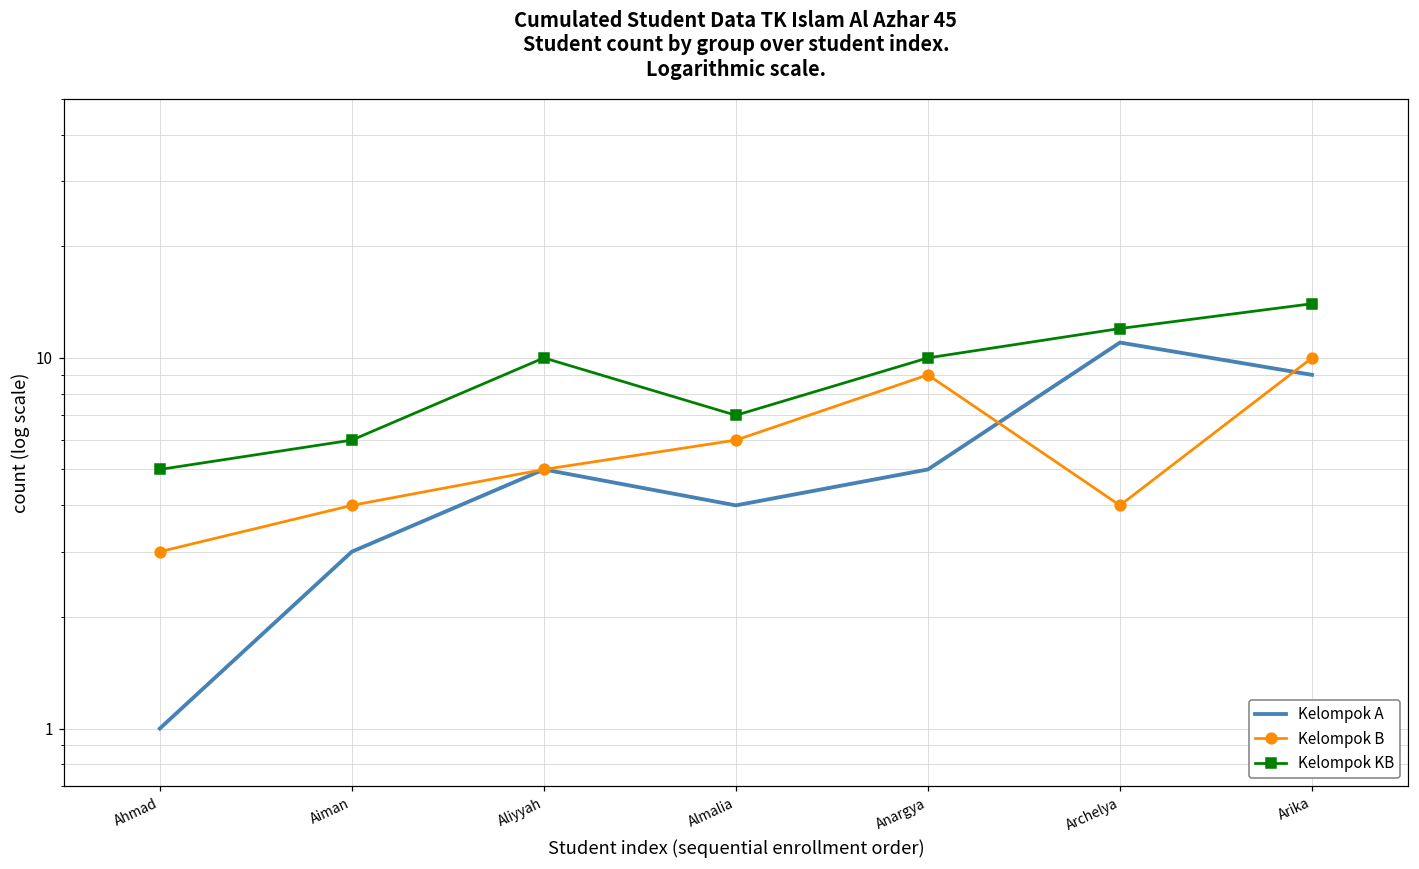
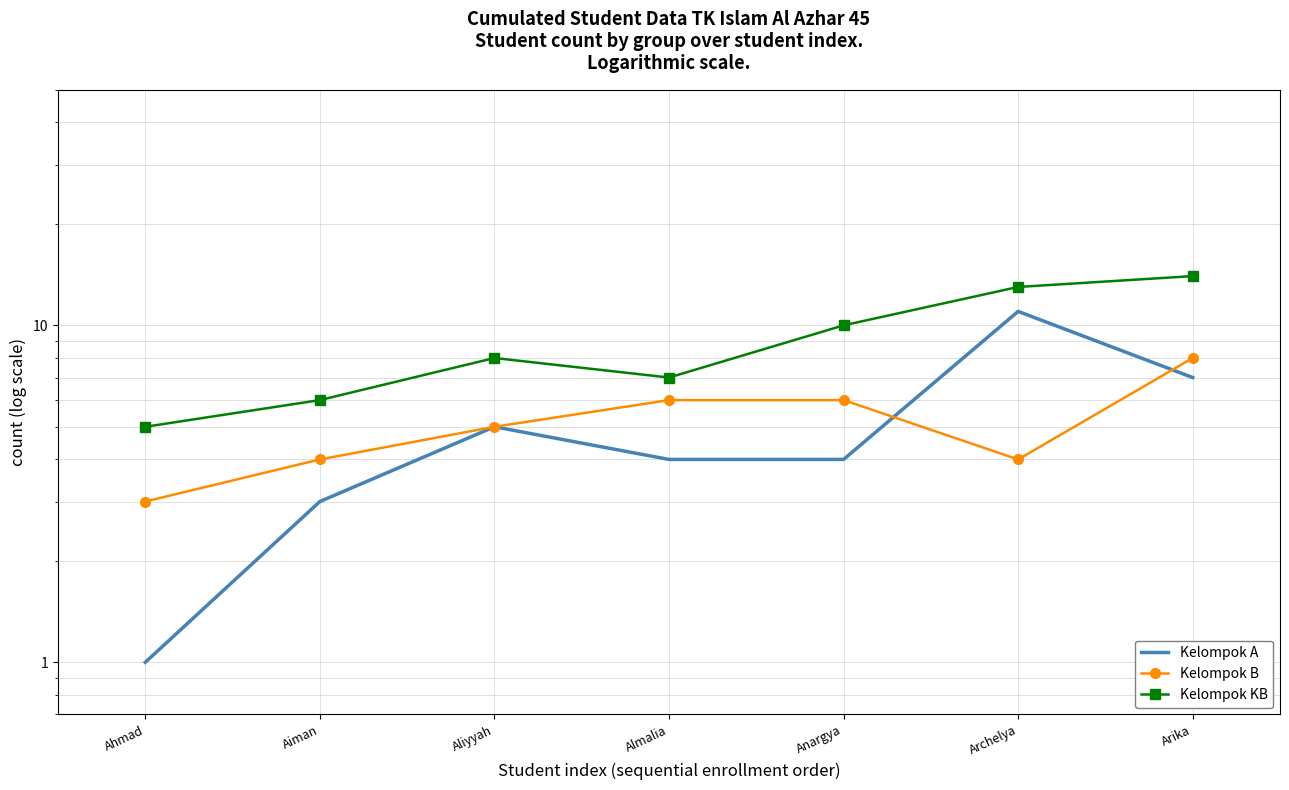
  {
    "Kelompok A": {
      "Ahmad": 1,
      "Aiman": 3,
      "Almalia": 4,
-     "Anargya": 5,
+     "Anargya": 4,
      "Archelya": 11,
-     "Arika": 9
+     "Arika": 7
    },
    "Kelompok B": {
      "Ahmad": 3,
      "Aiman": 4,
      "Almalia": 6,
-     "Anargya": 9,
+     "Anargya": 6,
      "Archelya": 4,
-     "Arika": 10
+     "Arika": 8
    },
    "Kelompok KB": {
      "Ahmad": 5,
      "Aiman": 6,
-     "Aliyyah": 10,
+     "Aliyyah": 8,
      "Almalia": 7,
      "Anargya": 10,
-     "Archelya": 12,
+     "Archelya": 13,
      "Arika": 14
    }
  }
